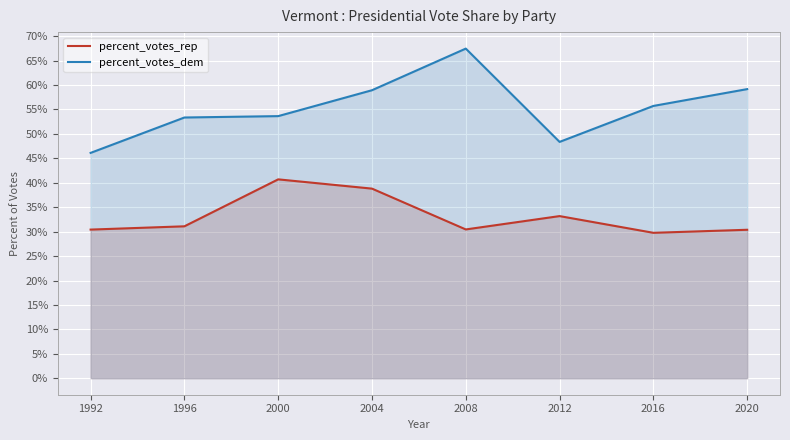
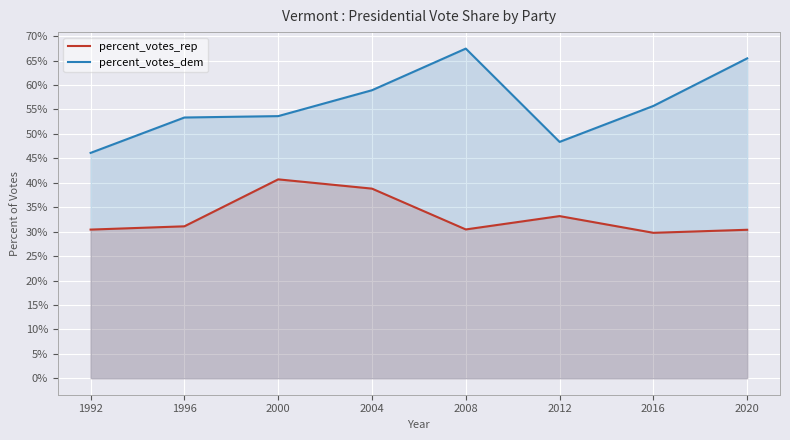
  {
    "percent_votes_rep": {
      "1992": "30%",
      "1996": "31%",
      "2000": "41%",
      "2004": "39%",
      "2008": "30%",
      "2012": "33%",
      "2016": "30%",
      "2020": "30%"
    },
    "percent_votes_dem": {
      "1992": "46%",
      "1996": "53%",
      "2000": "54%",
      "2004": "59%",
      "2008": "67%",
      "2012": "48%",
      "2016": "56%",
-     "2020": "59%"
+     "2020": "65%"
    }
  }
